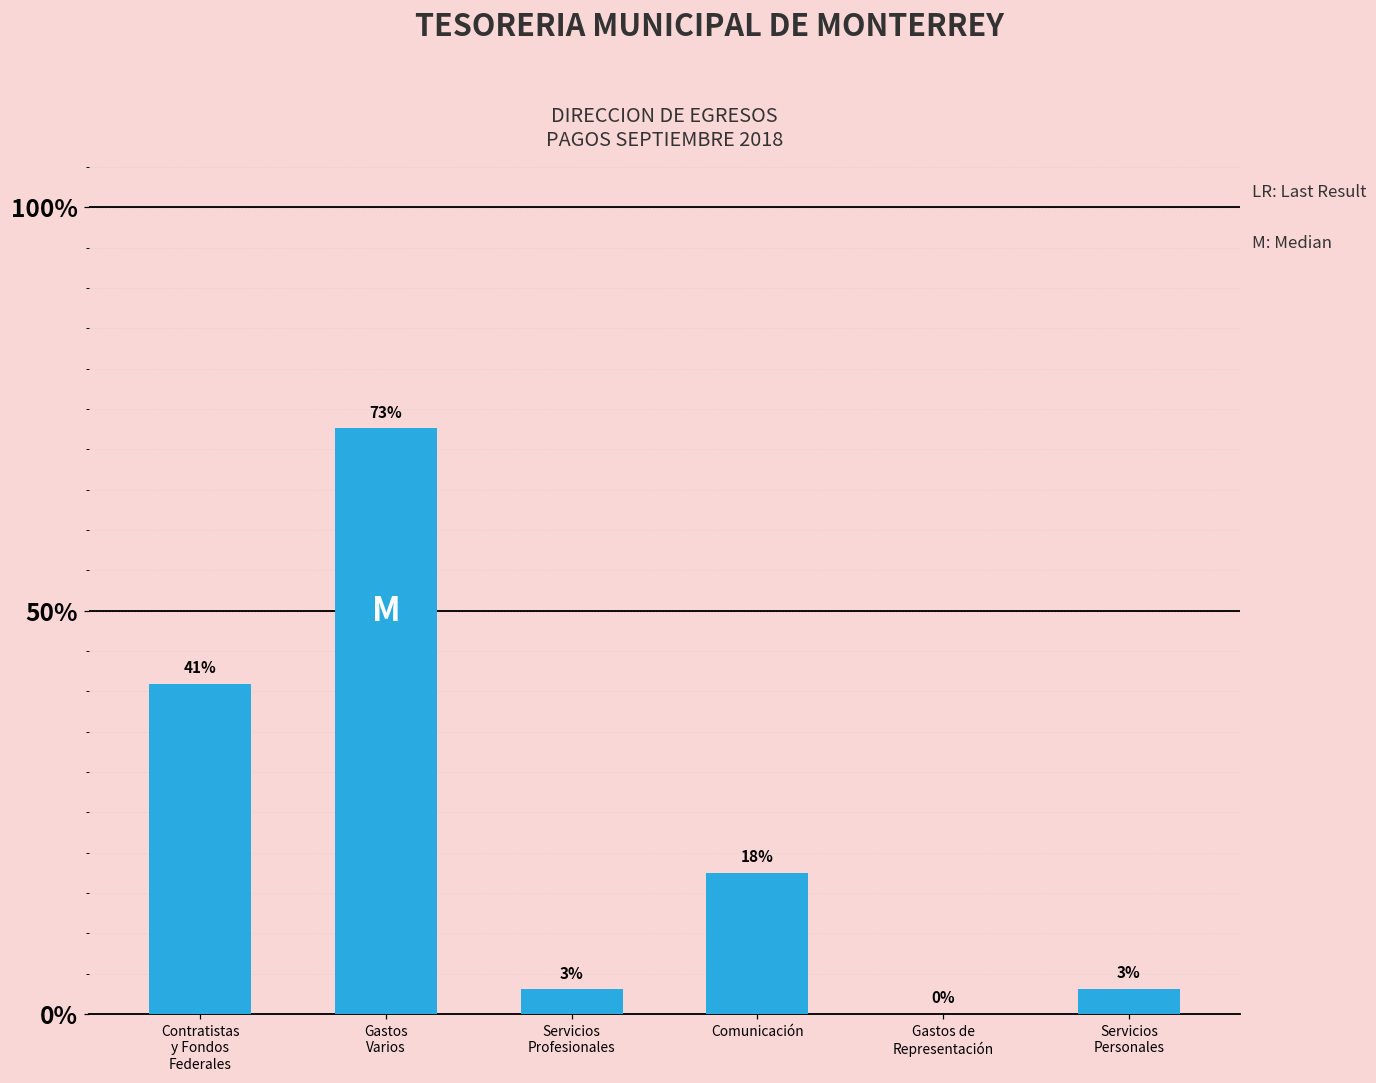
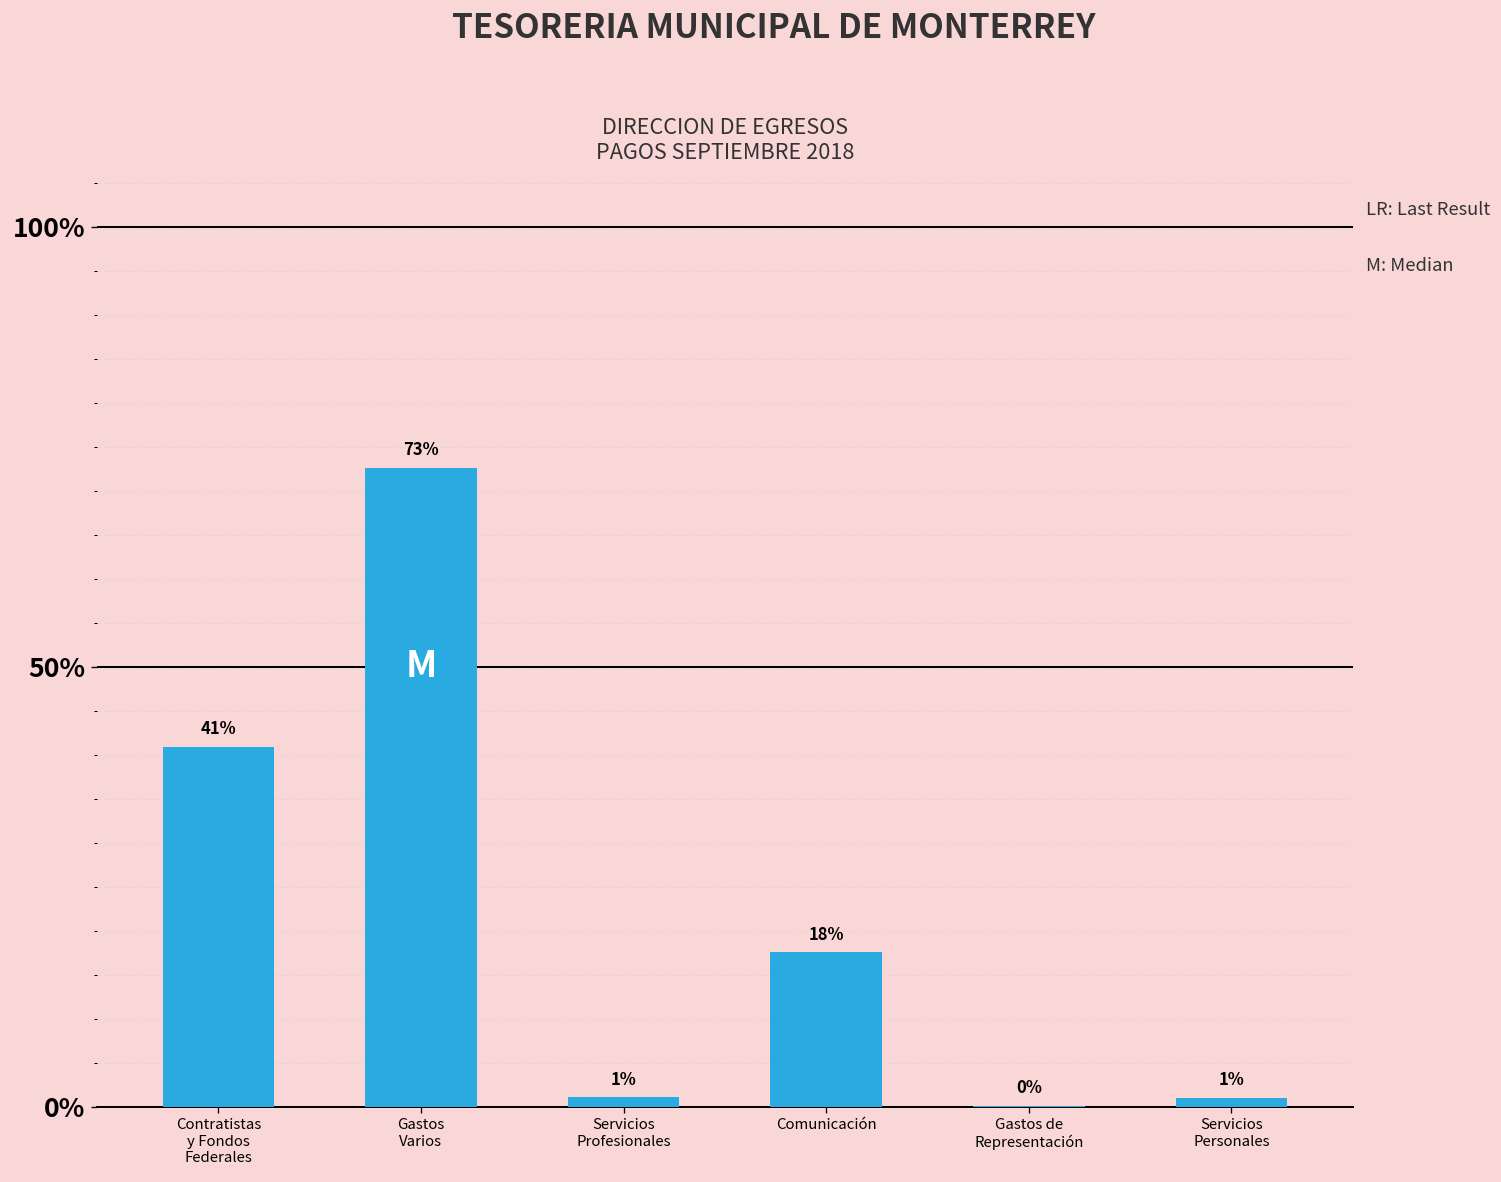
  {
    "Contratistas y Fondos Federales": "41%",
    "Gastos Varios": "73%",
-   "Servicios Profesionales": "3%",
+   "Servicios Profesionales": "1%",
    "Comunicación": "18%",
    "Gastos de Representación": "0%",
-   "Servicios Personales": "3%"
+   "Servicios Personales": "1%"
  }
